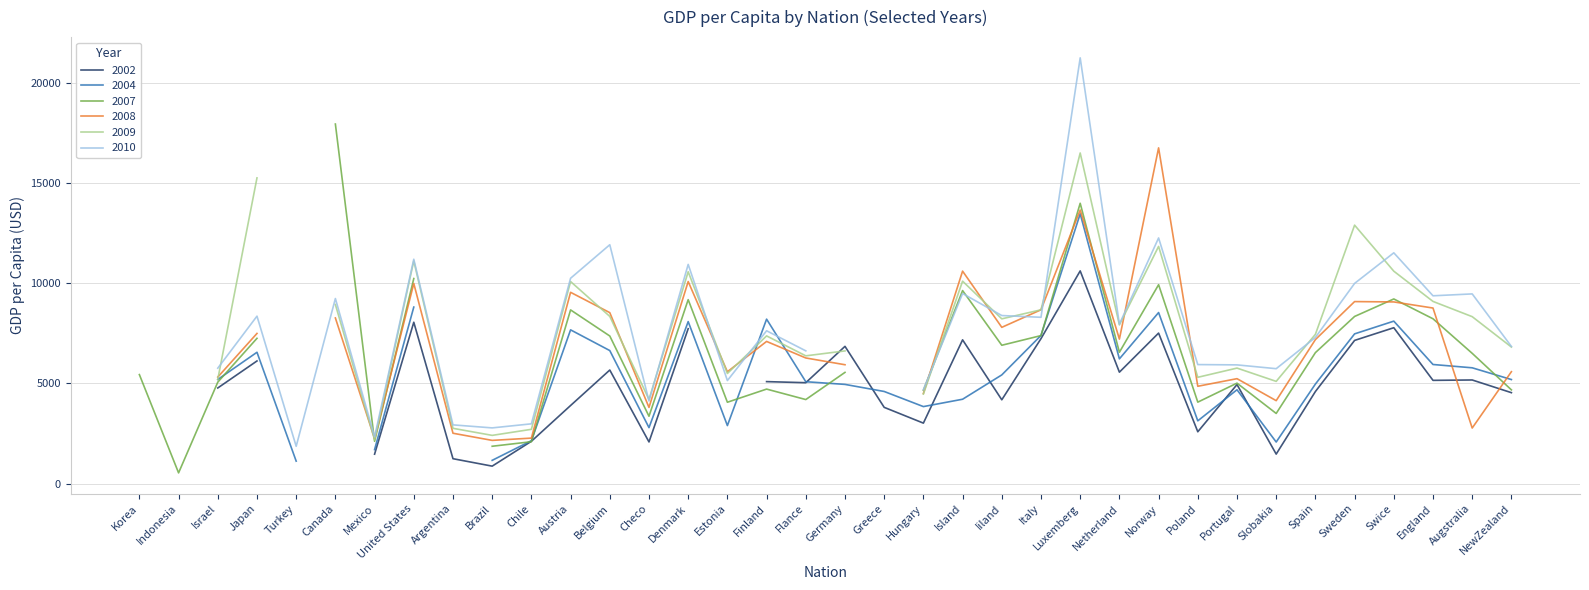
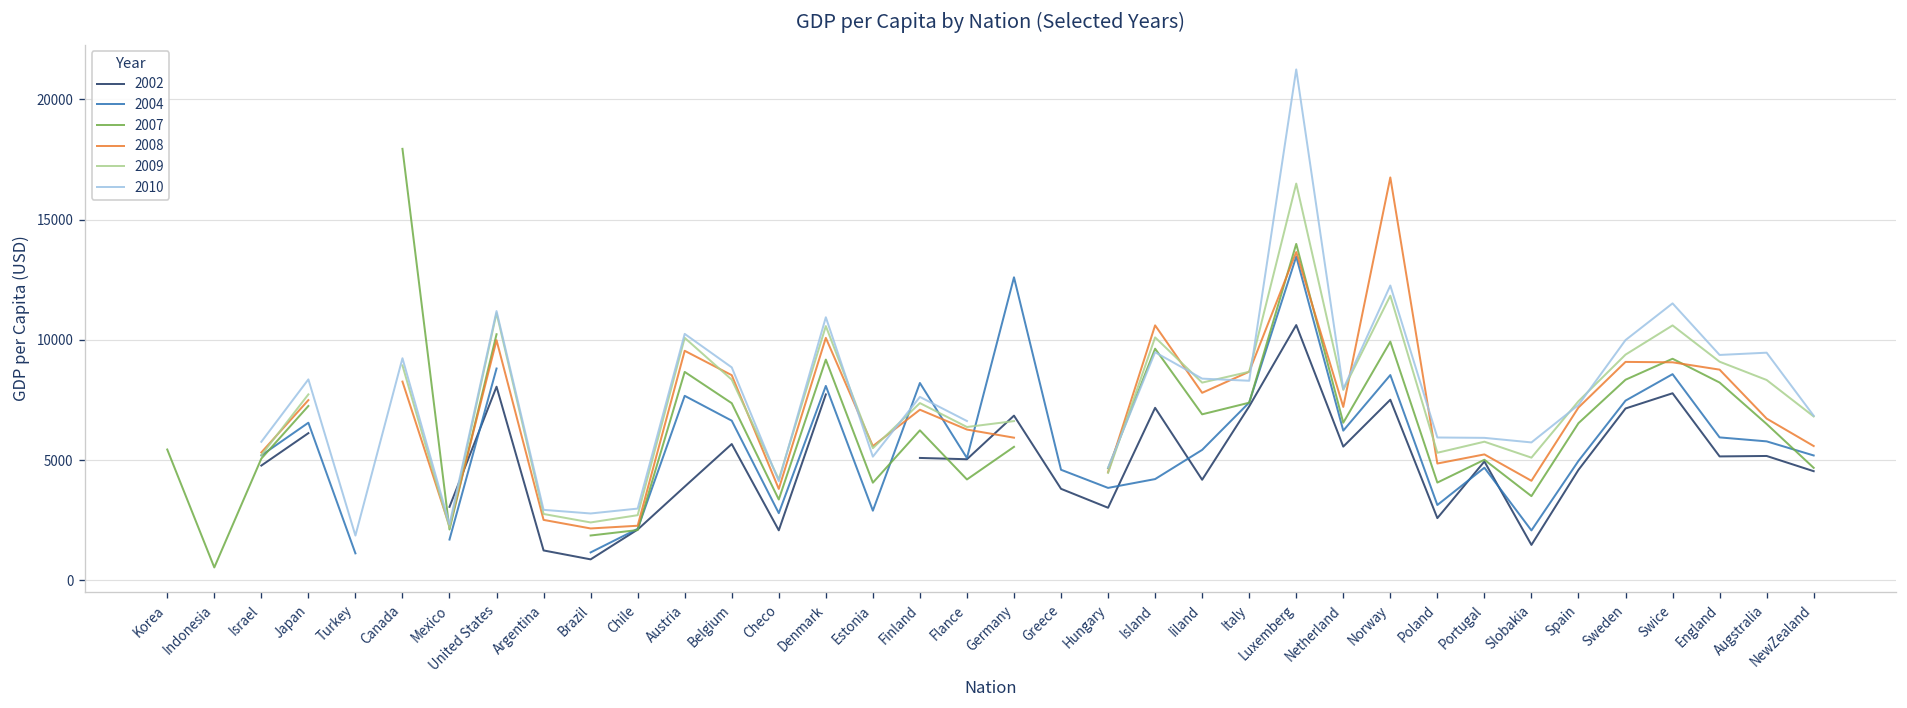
  {
    "2002": {
      "Korea": 3600,
      "Israel": 4800,
      "Japan": 6100,
-     "Mexico": 1500,
+     "Mexico": 3100,
      "United States": 8000,
      "Argentina": 1200,
      "Brazil": 900,
      "Austria": 3900,
      "Belgium": 5700,
      "Checo": 2100,
      "Denmark": 7700,
      "Finland": 5100,
      "Germany": 6800,
      "Greece": 3800,
      "Hungary": 3000,
      "Island": 7200,
      "Iiland": 4200,
      "Italy": 7200,
      "Luxemberg": 10600,
      "Netherland": 5600,
      "Norway": 7500,
      "Poland": 2600,
      "Slobakia": 1500,
      "Spain": 4600,
      "Sweden": 7100,
      "Swice": 7800,
      "England": 5200,
      "Augstralia": 5200,
      "NewZealand": 4500
    },
    "2004": {
      "Korea": 4500,
      "Japan": 6600,
      "Turkey": 1100,
      "Mexico": 1700,
      "United States": 8800,
      "Brazil": 1200,
      "Austria": 7700,
      "Belgium": 6600,
      "Checo": 2800,
      "Denmark": 8100,
      "Estonia": 2900,
      "Finland": 8200,
-     "Germany": 4900,
+     "Germany": 12600,
      "Greece": 4600,
      "Hungary": 3800,
      "Island": 4200,
      "Iiland": 5400,
      "Luxemberg": 13500,
      "Netherland": 6200,
      "Norway": 8500,
      "Poland": 3100,
      "Portugal": 4700,
      "Slobakia": 2100,
      "Spain": 5000,
      "Sweden": 7500,
-     "Swice": 8100,
+     "Swice": 8600,
      "England": 5900,
      "Augstralia": 5800,
      "NewZealand": 5200
    },
    "2007": {
      "Indonesia": 500,
      "Israel": 5100,
      "Japan": 7200,
      "Canada": 17900,
      "United States": 10200,
      "Brazil": 1900,
      "Austria": 8700,
      "Belgium": 7400,
      "Checo": 3400,
      "Denmark": 9200,
      "Estonia": 4100,
-     "Finland": 4700,
+     "Finland": 6200,
      "Flance": 4200,
      "Germany": 5500,
      "Island": 9600,
      "Iiland": 6900,
      "Luxemberg": 14000,
      "Netherland": 6600,
      "Norway": 9900,
      "Poland": 4100,
      "Slobakia": 3500,
      "Spain": 6500,
      "Sweden": 8300,
      "Swice": 9200,
      "England": 8200,
      "Augstralia": 6500,
      "NewZealand": 4700
    },
    "2008": {
      "Japan": 7500,
      "Canada": 8300,
      "United States": 10000,
      "Argentina": 2500,
      "Brazil": 2200,
      "Chile": 2300,
      "Austria": 9500,
      "Belgium": 8500,
      "Checo": 3800,
      "Denmark": 10100,
      "Finland": 7100,
      "Germany": 5900,
      "Island": 10600,
      "Iiland": 7800,
      "Luxemberg": 13600,
      "Netherland": 7200,
      "Norway": 16700,
      "Poland": 4900,
      "Portugal": 5200,
      "Slobakia": 4100,
      "Sweden": 9100,
      "Swice": 9100,
      "England": 8800,
-     "Augstralia": 2800,
+     "Augstralia": 6700,
      "NewZealand": 5600
    },
    "2009": {
-     "Japan": 15300,
+     "Japan": 7700,
      "Canada": 8900,
      "Argentina": 2800,
      "Brazil": 2400,
      "Chile": 2700,
      "Austria": 10100,
      "Belgium": 8300,
      "Denmark": 10600,
      "Finland": 7400,
      "Germany": 6600,
      "Island": 10100,
      "Iiland": 8200,
      "Luxemberg": 16500,
      "Norway": 11800,
      "Poland": 5300,
      "Portugal": 5800,
      "Slobakia": 5100,
      "Spain": 7400,
-     "Sweden": 12900,
+     "Sweden": 9400,
      "Swice": 10600,
      "England": 9100,
      "Augstralia": 8300
    },
    "2010": {
      "Israel": 5800,
      "Japan": 8400,
      "Turkey": 1900,
      "Canada": 9200,
      "Argentina": 2900,
      "Brazil": 2800,
      "Chile": 3000,
      "Austria": 10200,
-     "Belgium": 11900,
+     "Belgium": 8900,
      "Denmark": 10900,
      "Estonia": 5100,
      "Finland": 7600,
      "Flance": 6600,
      "Island": 9500,
      "Iiland": 8400,
      "Italy": 8300,
      "Luxemberg": 21200,
      "Norway": 12300,
      "Poland": 5900,
      "Portugal": 5900,
      "Slobakia": 5700,
      "Sweden": 10000,
      "Swice": 11500,
      "England": 9400,
      "Augstralia": 9500
    }
  }
